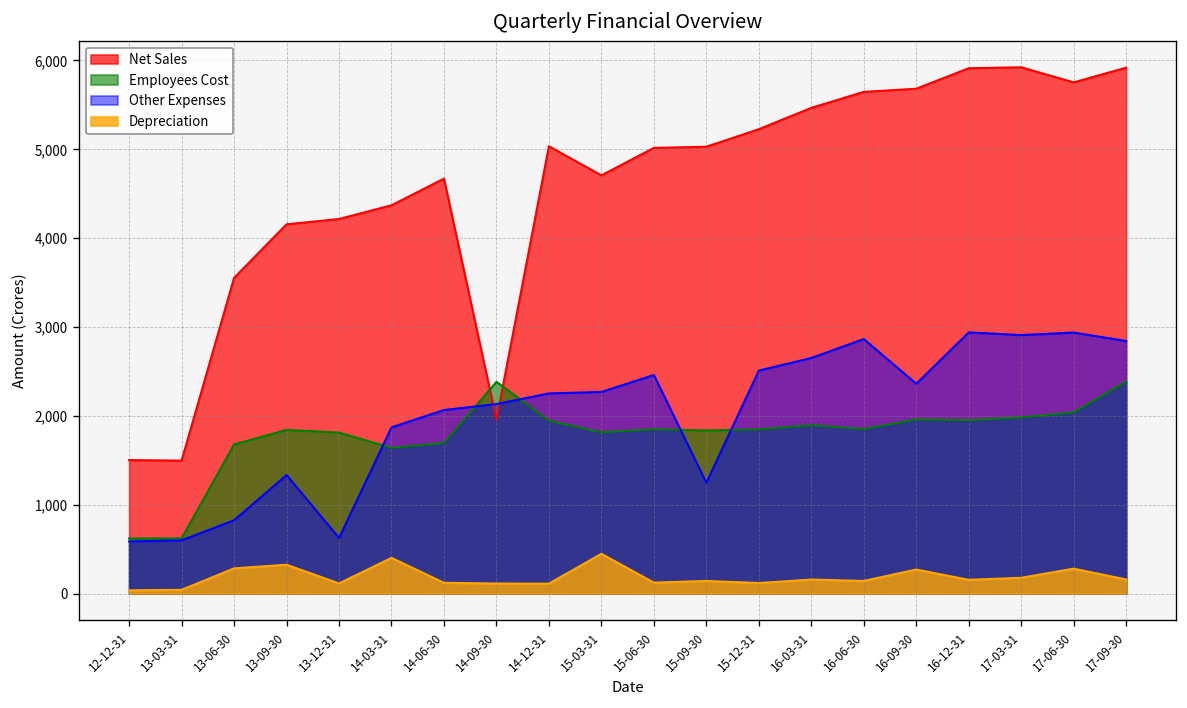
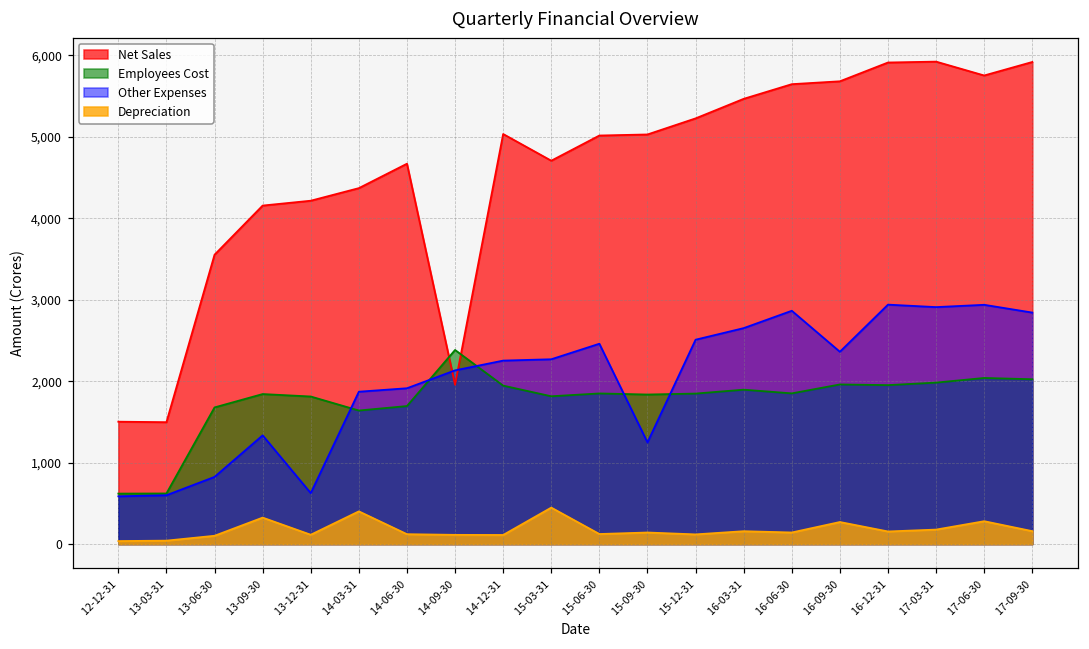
  {
    "Net Sales": {
      "12-12-31": "1,500",
      "13-03-31": "1,500",
      "13-06-30": "3,600",
      "13-09-30": "4,200",
      "13-12-31": "4,200",
      "14-03-31": "4,400",
      "14-06-30": "4,700",
      "14-09-30": "2,000",
      "14-12-31": "5,000",
      "15-03-31": "4,700",
      "15-06-30": "5,000",
      "15-09-30": "5,000",
      "15-12-31": "5,200",
      "16-03-31": "5,500",
      "16-06-30": "5,600",
      "16-09-30": "5,700",
      "16-12-31": "5,900",
      "17-03-31": "5,900",
      "17-06-30": "5,800",
      "17-09-30": "5,900"
    },
    "Employees Cost": {
      "13-06-30": "1,700",
      "13-09-30": "1,800",
      "13-12-31": "1,800",
      "14-03-31": "1,600",
      "14-06-30": "1,700",
      "14-09-30": "2,400",
      "14-12-31": "1,900",
      "15-03-31": "1,800",
      "15-06-30": "1,800",
      "15-09-30": "1,800",
      "15-12-31": "1,800",
      "16-03-31": "1,900",
      "16-06-30": "1,900",
      "16-09-30": "2,000",
      "16-12-31": "2,000",
      "17-03-31": "2,000",
      "17-06-30": "2,000",
-     "17-09-30": "2,400"
+     "17-09-30": "2,000"
    },
    "Other Expenses": {
      "13-06-30": "800",
      "13-09-30": "1,300",
      "13-12-31": "600",
      "14-03-31": "1,900",
-     "14-06-30": "2,100",
+     "14-06-30": "1,900",
      "14-09-30": "2,100",
      "14-12-31": "2,300",
      "15-03-31": "2,300",
      "15-06-30": "2,500",
      "15-09-30": "1,200",
      "15-12-31": "2,500",
      "16-03-31": "2,700",
      "16-06-30": "2,900",
      "16-09-30": "2,400",
      "16-12-31": "2,900",
      "17-03-31": "2,900",
      "17-06-30": "2,900",
      "17-09-30": "2,800"
    },
    "Depreciation": {
      "12-12-31": "0",
      "13-03-31": "0",
-     "13-06-30": "300",
+     "13-06-30": "100",
      "13-09-30": "300",
      "13-12-31": "100",
      "14-03-31": "400",
      "14-06-30": "100",
      "14-09-30": "100",
      "14-12-31": "100",
      "15-03-31": "400",
      "15-06-30": "100",
      "15-09-30": "100",
      "15-12-31": "100",
      "16-03-31": "200",
      "16-06-30": "100",
      "16-09-30": "300",
      "16-12-31": "200",
      "17-03-31": "200",
      "17-06-30": "300",
      "17-09-30": "200"
    }
  }
